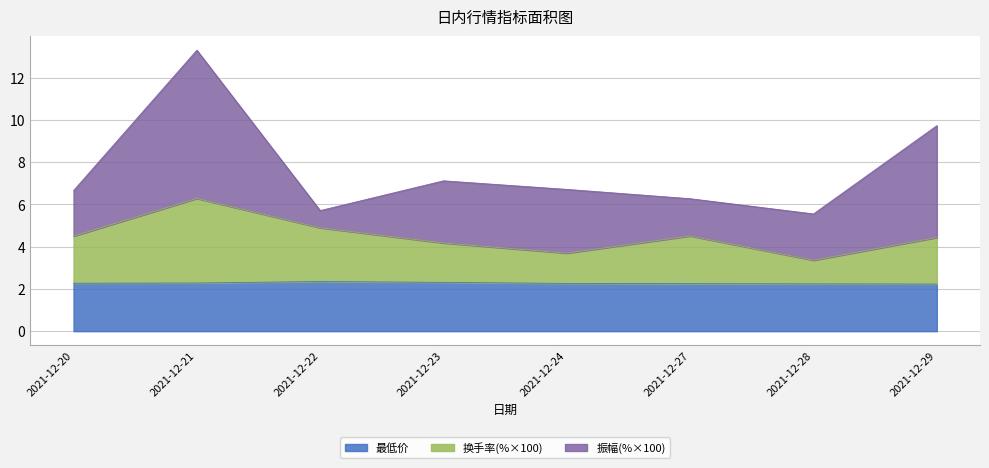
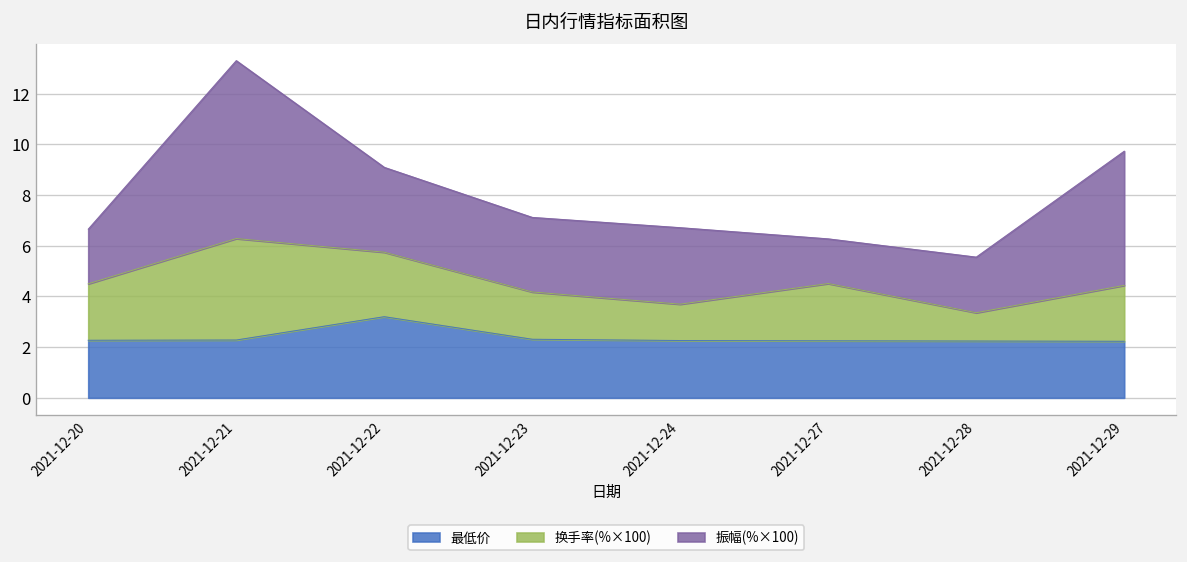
  {
    "最低价": {
      "2021-12-20": 2.3,
      "2021-12-21": 2.3,
-     "2021-12-22": 2.4,
+     "2021-12-22": 3.2,
      "2021-12-23": 2.3,
      "2021-12-24": 2.3,
      "2021-12-27": 2.3,
      "2021-12-28": 2.2,
      "2021-12-29": 2.2
    },
    "换手率(%×100)": {
      "2021-12-20": 2.2,
      "2021-12-21": 4.0,
      "2021-12-22": 2.5,
      "2021-12-23": 1.9,
      "2021-12-24": 1.4,
      "2021-12-27": 2.3,
      "2021-12-28": 1.1,
      "2021-12-29": 2.2
    },
    "振幅(%×100)": {
      "2021-12-20": 2.2,
      "2021-12-21": 7.0,
-     "2021-12-22": 0.8,
+     "2021-12-22": 3.3,
      "2021-12-23": 2.9,
      "2021-12-24": 3.0,
      "2021-12-27": 1.8,
      "2021-12-28": 2.2,
      "2021-12-29": 5.3
    }
  }
